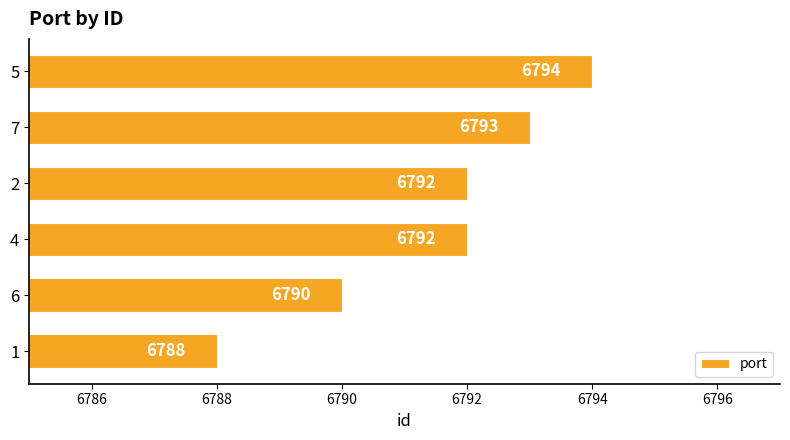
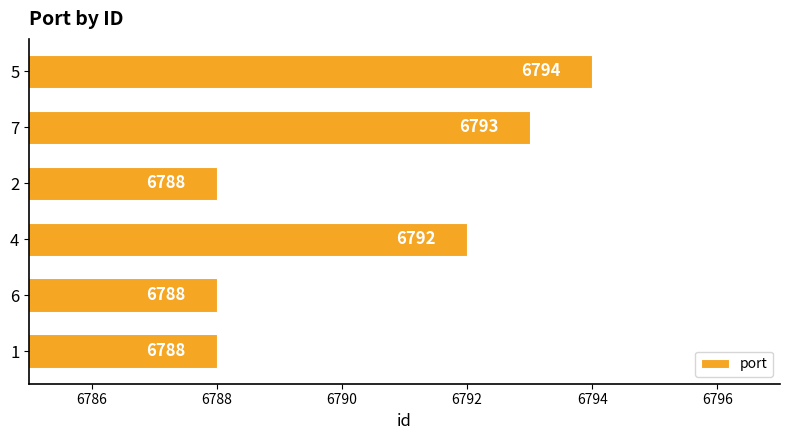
  {
    "5": 6794,
    "7": 6793,
-   "2": 6792,
+   "2": 6788,
    "4": 6792,
-   "6": 6790,
+   "6": 6788,
    "1": 6788
  }
